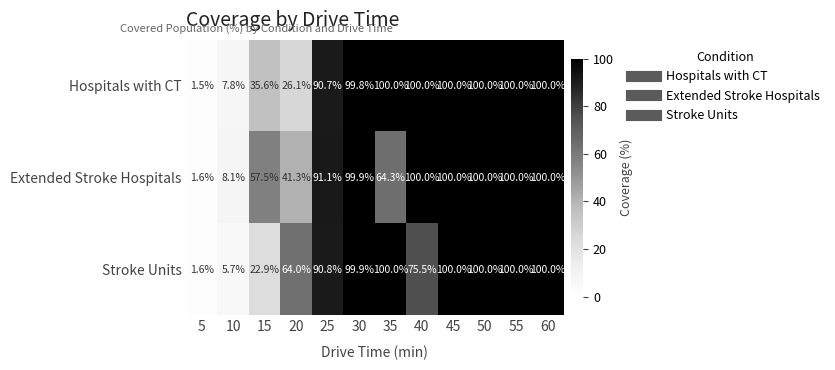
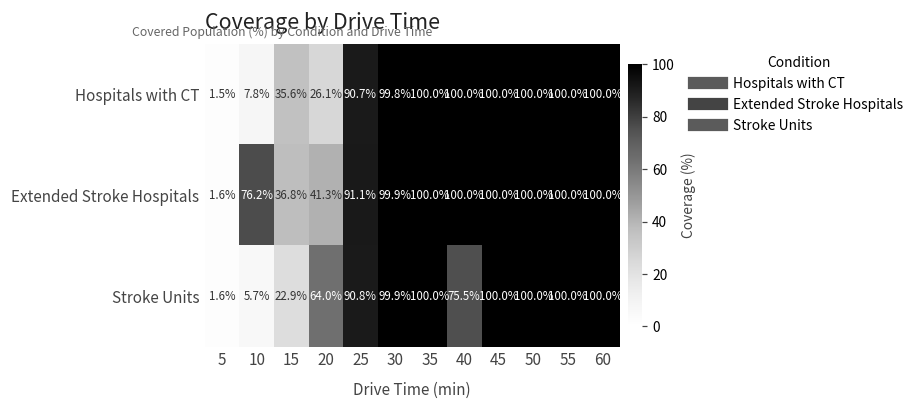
  {
    "Hospitals with CT": {
      "5": "1.5%",
      "10": "7.8%",
      "15": "35.6%",
      "20": "26.1%",
      "25": "90.7%",
      "30": "99.8%",
      "35": "100.0%",
      "40": "100.0%",
      "45": "100.0%",
      "50": "100.0%",
      "55": "100.0%",
      "60": "100.0%"
    },
    "Extended Stroke Hospitals": {
      "5": "1.6%",
-     "10": "8.1%",
-     "15": "57.5%",
+     "10": "76.2%",
+     "15": "36.8%",
      "20": "41.3%",
      "25": "91.1%",
      "30": "99.9%",
-     "35": "64.3%",
+     "35": "100.0%",
      "40": "100.0%",
      "45": "100.0%",
      "50": "100.0%",
      "55": "100.0%",
      "60": "100.0%"
    },
    "Stroke Units": {
      "5": "1.6%",
      "10": "5.7%",
      "15": "22.9%",
      "20": "64.0%",
      "25": "90.8%",
      "30": "99.9%",
      "35": "100.0%",
      "40": "75.5%",
      "45": "100.0%",
      "50": "100.0%",
      "55": "100.0%",
      "60": "100.0%"
    }
  }
